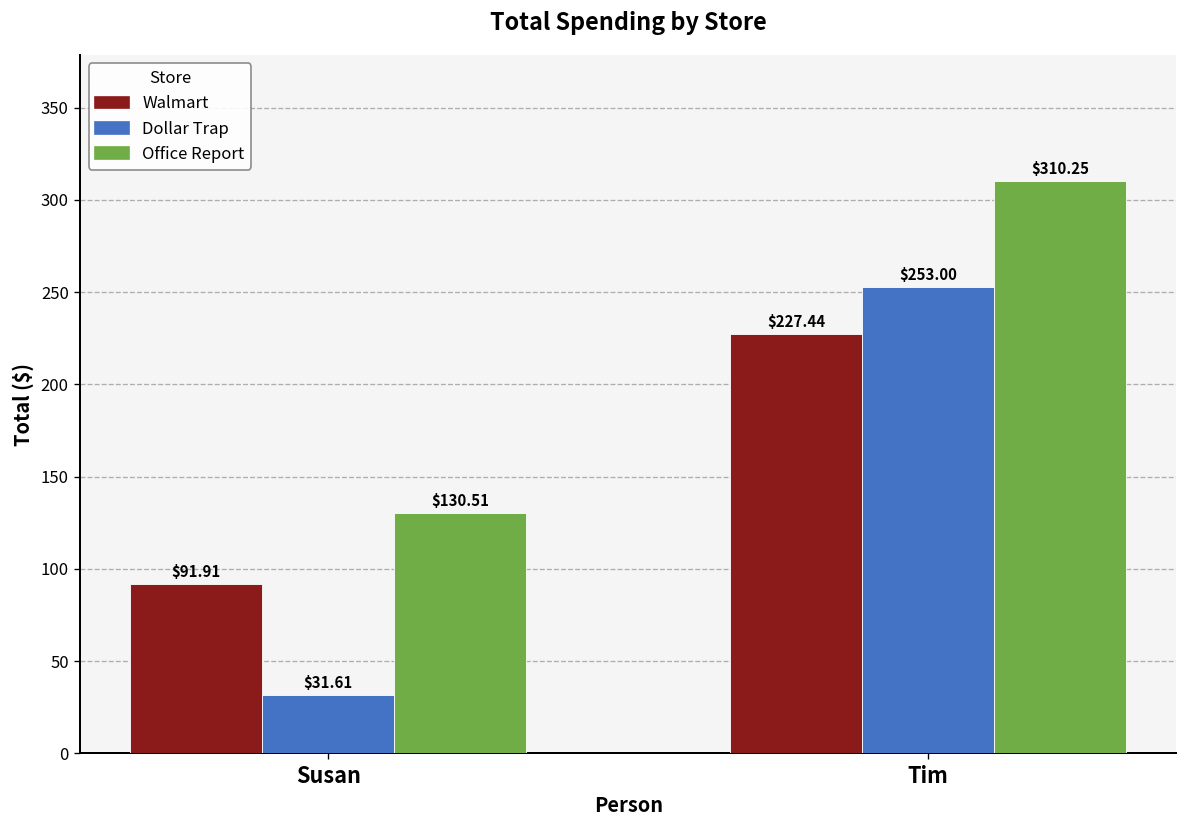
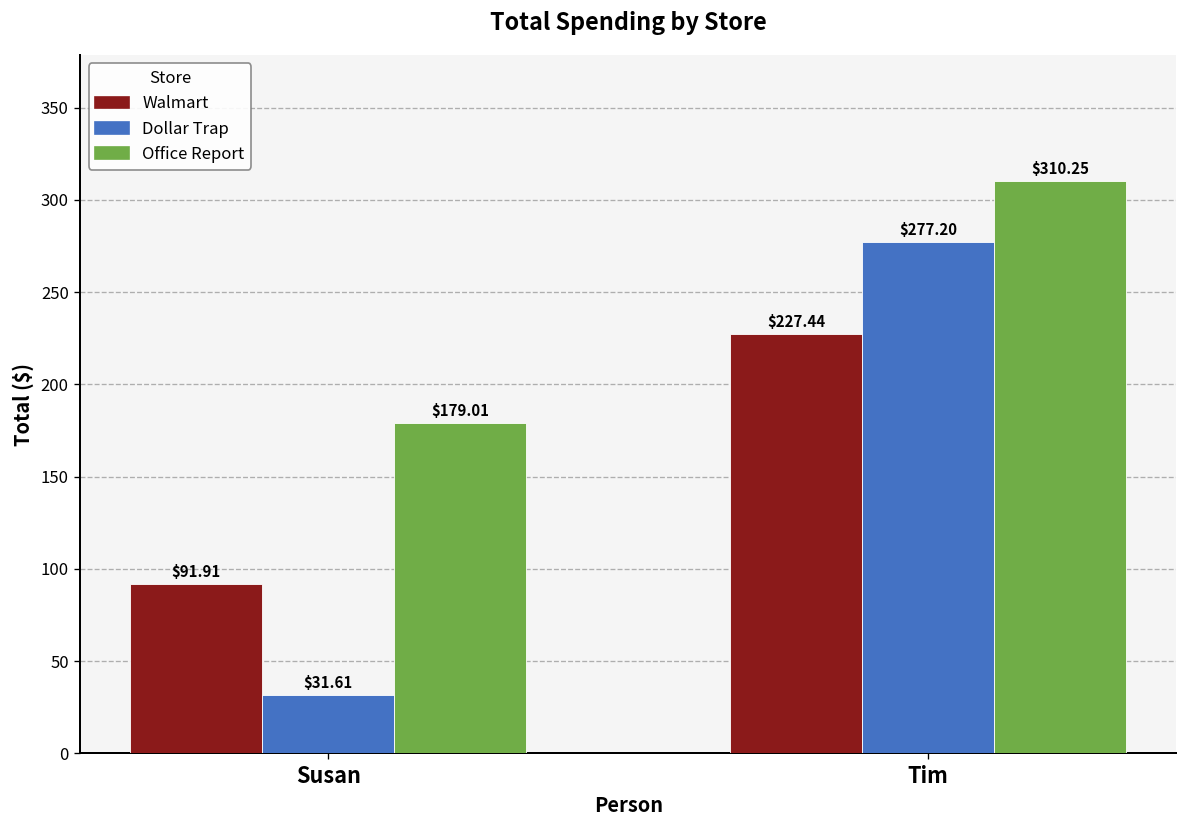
  {
    "Walmart": {
      "Susan": "$91.91",
      "Tim": "$227.44"
    },
    "Dollar Trap": {
      "Susan": "$31.61",
-     "Tim": "$253.00"
+     "Tim": "$277.20"
    },
    "Office Report": {
-     "Susan": "$130.51",
+     "Susan": "$179.01",
      "Tim": "$310.25"
    }
  }
